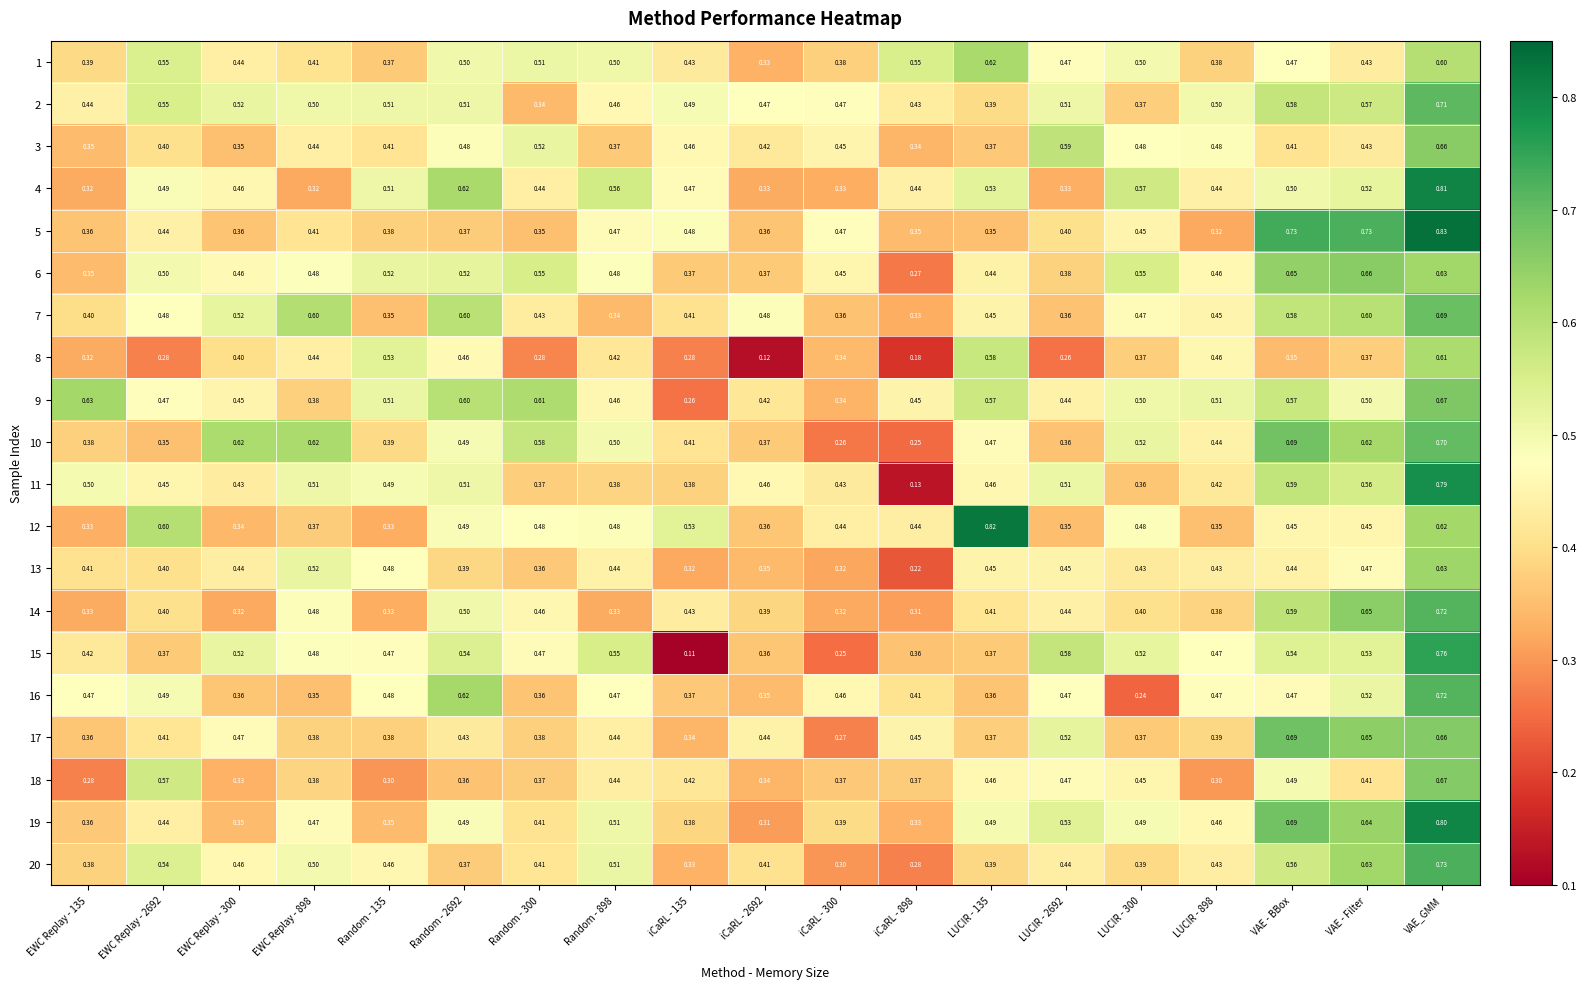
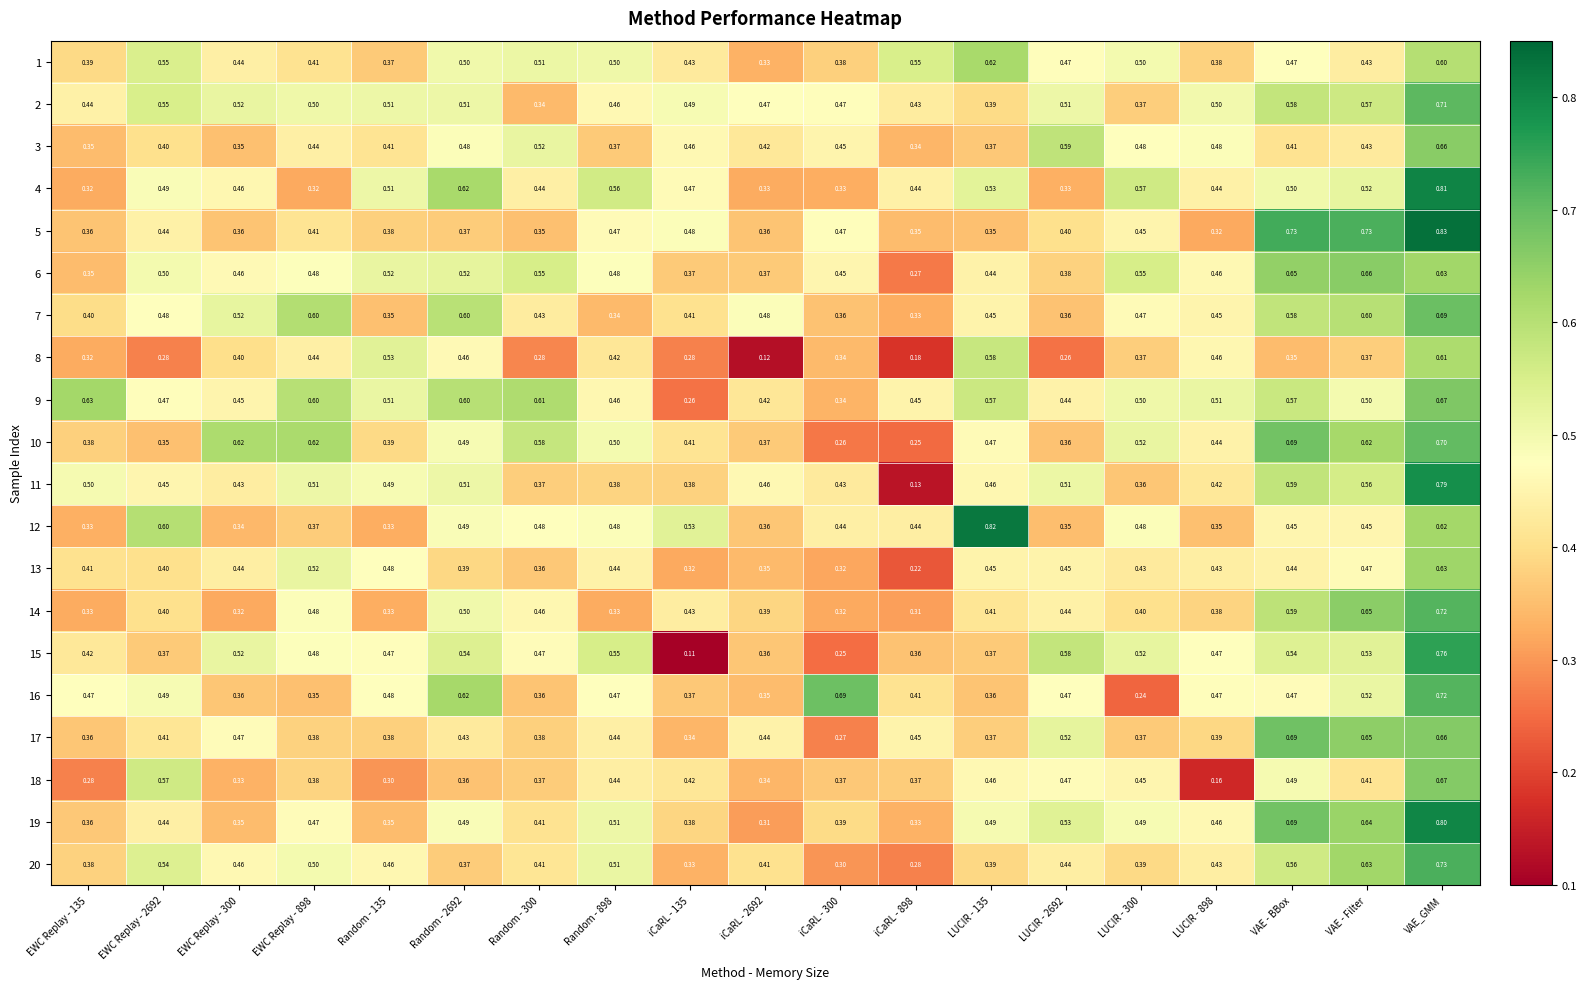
  {
    "9": {
      "EWC Replay - 135": 0.63,
      "EWC Replay - 2692": 0.47,
      "EWC Replay - 300": 0.45,
-     "EWC Replay - 898": 0.38,
+     "EWC Replay - 898": 0.60,
      "Random - 135": 0.51,
      "Random - 2692": 0.60,
      "Random - 300": 0.61,
      "Random - 898": 0.46,
      "iCaRL - 135": 0.26,
      "iCaRL - 2692": 0.42,
      "iCaRL - 300": 0.34,
      "iCaRL - 898": 0.45,
      "LUCIR - 135": 0.57,
      "LUCIR - 2692": 0.44,
      "LUCIR - 300": 0.50,
      "LUCIR - 898": 0.51,
      "VAE - BBox": 0.57,
      "VAE - Filter": 0.50,
      "VAE_GMM": 0.67
    },
    "16": {
      "EWC Replay - 135": 0.47,
      "EWC Replay - 2692": 0.49,
      "EWC Replay - 300": 0.36,
      "EWC Replay - 898": 0.35,
      "Random - 135": 0.48,
      "Random - 2692": 0.62,
      "Random - 300": 0.36,
      "Random - 898": 0.47,
      "iCaRL - 135": 0.37,
      "iCaRL - 2692": 0.35,
-     "iCaRL - 300": 0.46,
+     "iCaRL - 300": 0.69,
      "iCaRL - 898": 0.41,
      "LUCIR - 135": 0.36,
      "LUCIR - 2692": 0.47,
      "LUCIR - 300": 0.24,
      "LUCIR - 898": 0.47,
      "VAE - BBox": 0.47,
      "VAE - Filter": 0.52,
      "VAE_GMM": 0.72
    },
    "18": {
      "EWC Replay - 135": 0.28,
      "EWC Replay - 2692": 0.57,
      "EWC Replay - 300": 0.33,
      "EWC Replay - 898": 0.38,
      "Random - 135": 0.30,
      "Random - 2692": 0.36,
      "Random - 300": 0.37,
      "Random - 898": 0.44,
      "iCaRL - 135": 0.42,
      "iCaRL - 2692": 0.34,
      "iCaRL - 300": 0.37,
      "iCaRL - 898": 0.37,
      "LUCIR - 135": 0.46,
      "LUCIR - 2692": 0.47,
      "LUCIR - 300": 0.45,
-     "LUCIR - 898": 0.30,
+     "LUCIR - 898": 0.16,
      "VAE - BBox": 0.49,
      "VAE - Filter": 0.41,
      "VAE_GMM": 0.67
    }
  }
